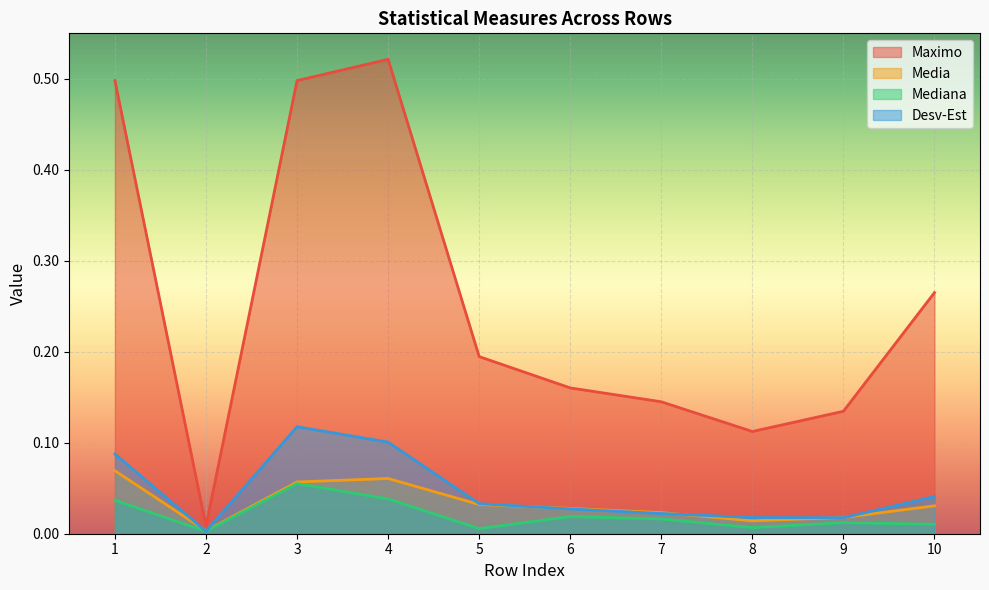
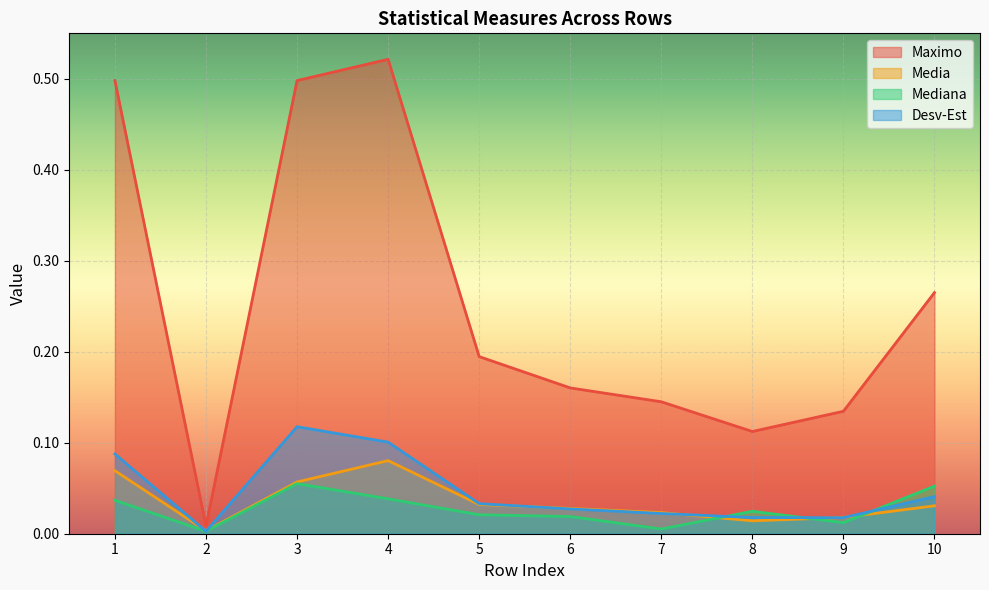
  {
    "Maximo": {
      "1": 0.50,
      "2": 0.01,
      "3": 0.50,
      "4": 0.52,
      "5": 0.19,
      "6": 0.16,
      "7": 0.15,
      "8": 0.11,
      "9": 0.13,
      "10": 0.27
    },
    "Media": {
      "1": 0.07,
-     "4": 0.06,
+     "4": 0.08,
      "8": 0.01,
      "10": 0.03
    },
    "Mediana": {
      "1": 0.04,
      "4": 0.04,
-     "5": 0.01,
+     "5": 0.02,
      "6": 0.02,
-     "7": 0.02,
-     "8": 0.01,
+     "7": 0.01,
+     "8": 0.02,
      "9": 0.01,
-     "10": 0.01
+     "10": 0.05
    },
    "Desv-Est": {
      "1": 0.09,
      "3": 0.12,
      "4": 0.10,
      "8": 0.02,
      "10": 0.04
    }
  }
